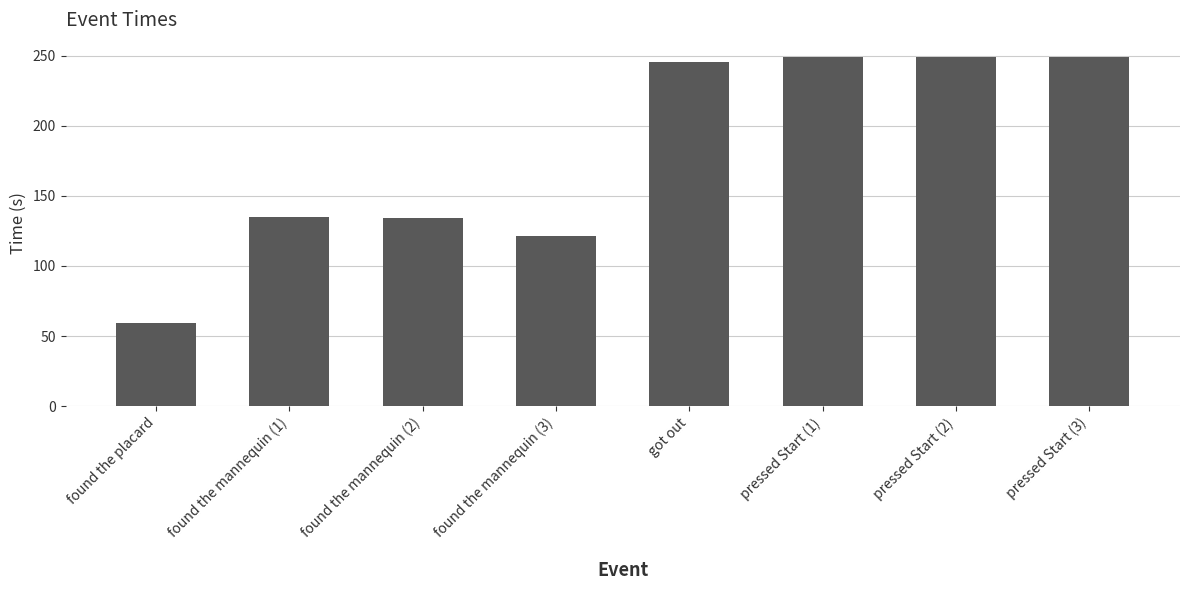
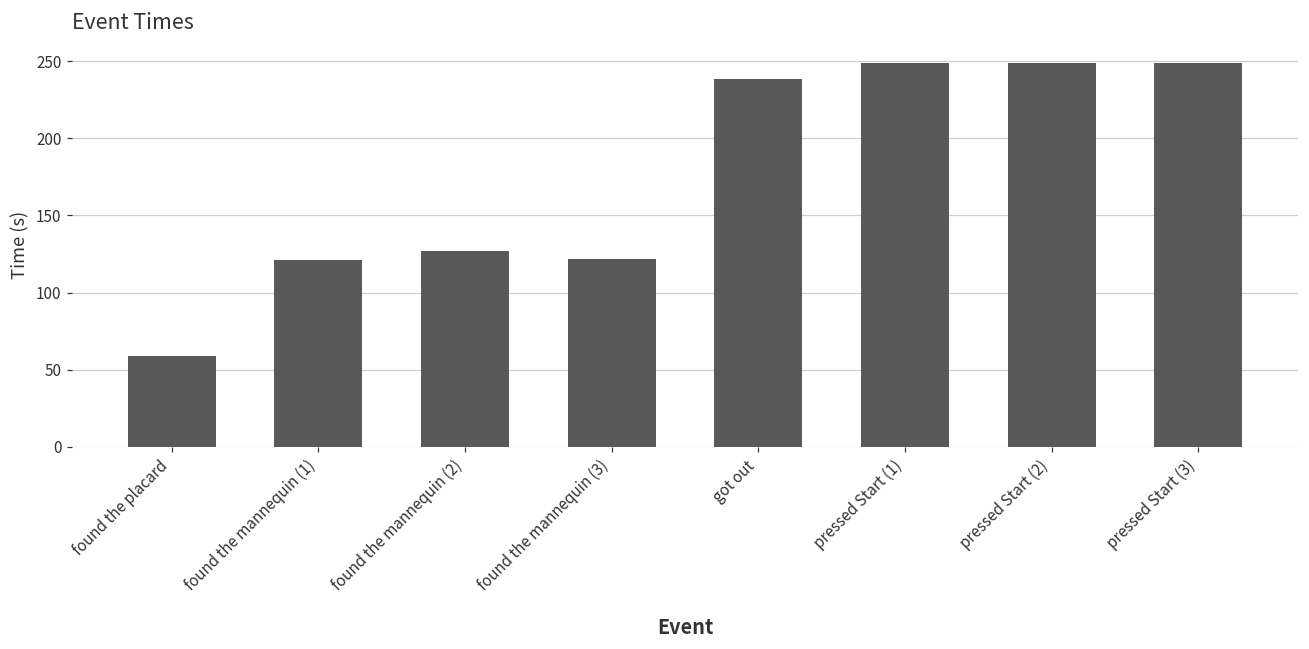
  {
    "found the placard": 59,
-   "found the mannequin (1)": 135,
-   "found the mannequin (2)": 134,
+   "found the mannequin (1)": 121,
+   "found the mannequin (2)": 127,
    "found the mannequin (3)": 122,
-   "got out": 245,
+   "got out": 239,
    "pressed Start (1)": 249,
    "pressed Start (2)": 249,
    "pressed Start (3)": 249
  }
